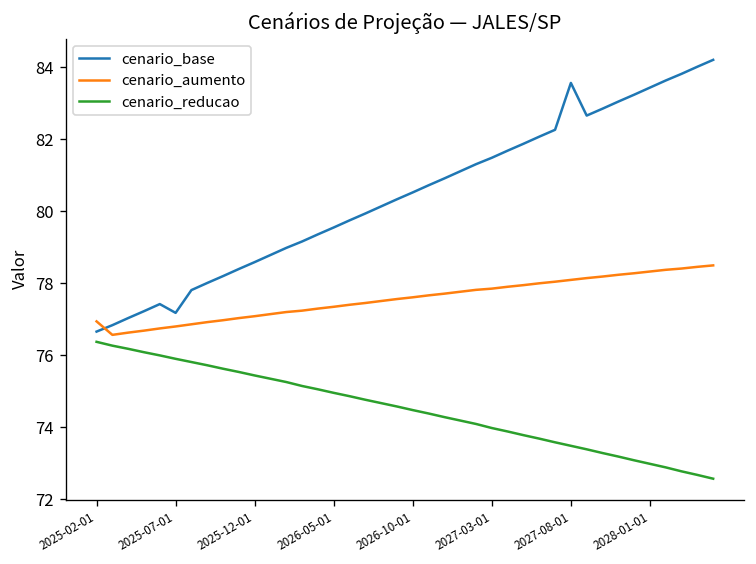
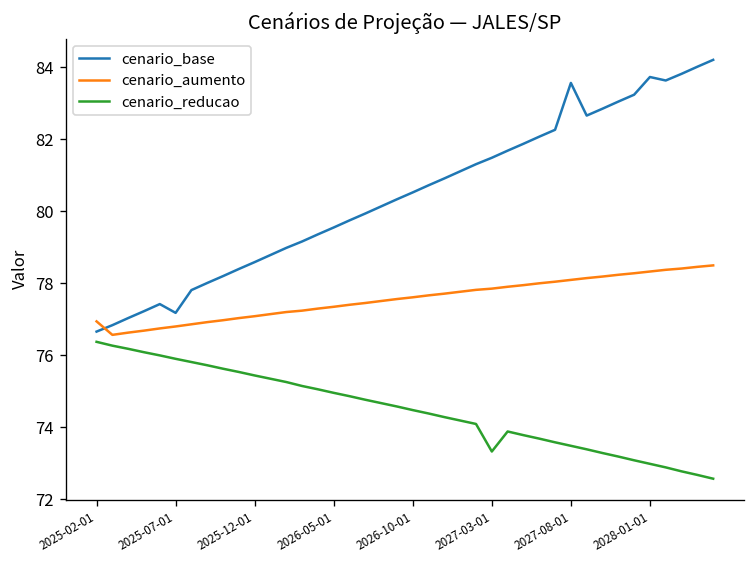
  {
    "cenario_base": {
      "2025-02-01": 76.7,
      "2025-07-01": 77.2,
      "2025-12-01": 78.6,
      "2026-05-01": 79.5,
      "2026-10-01": 80.5,
      "2027-03-01": 81.5,
      "2027-08-01": 83.6,
-     "2028-01-01": 83.4
+     "2028-01-01": 83.7
    },
    "cenario_aumento": {
      "2025-02-01": 76.9,
      "2025-07-01": 76.8,
      "2025-12-01": 77.1,
      "2026-05-01": 77.3,
      "2026-10-01": 77.6,
      "2027-03-01": 77.8,
      "2027-08-01": 78.1,
      "2028-01-01": 78.3
    },
    "cenario_reducao": {
      "2025-02-01": 76.4,
      "2025-07-01": 75.9,
      "2025-12-01": 75.4,
      "2026-05-01": 75.0,
      "2026-10-01": 74.5,
-     "2027-03-01": 74.0,
+     "2027-03-01": 73.3,
      "2027-08-01": 73.5,
      "2028-01-01": 73.0
    }
  }
